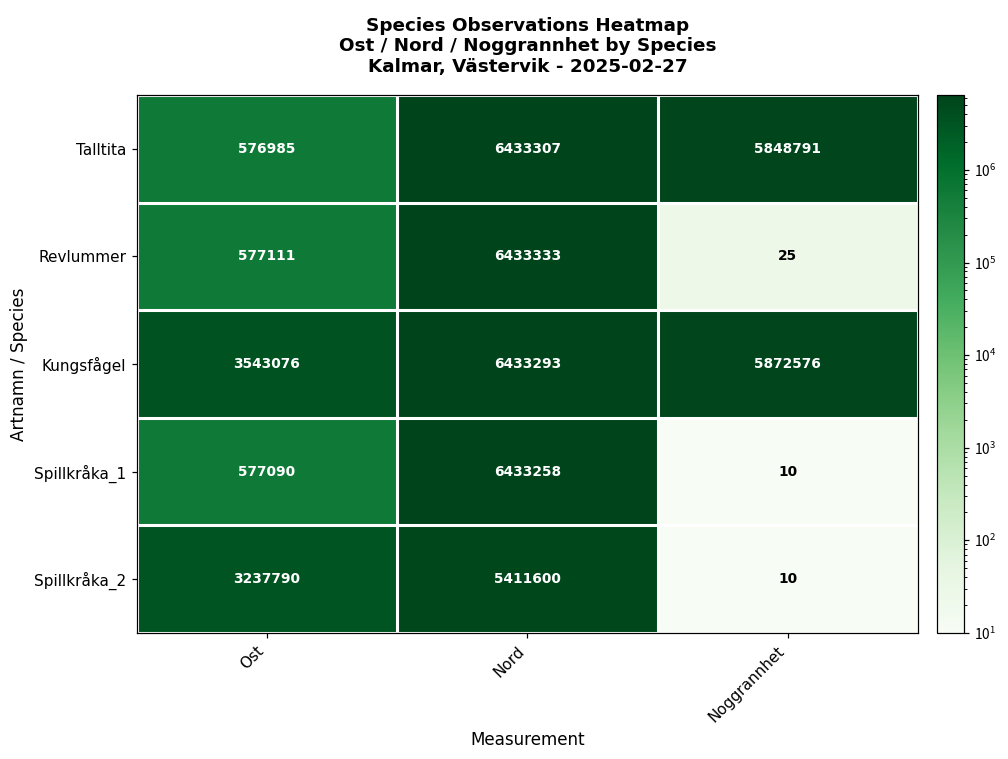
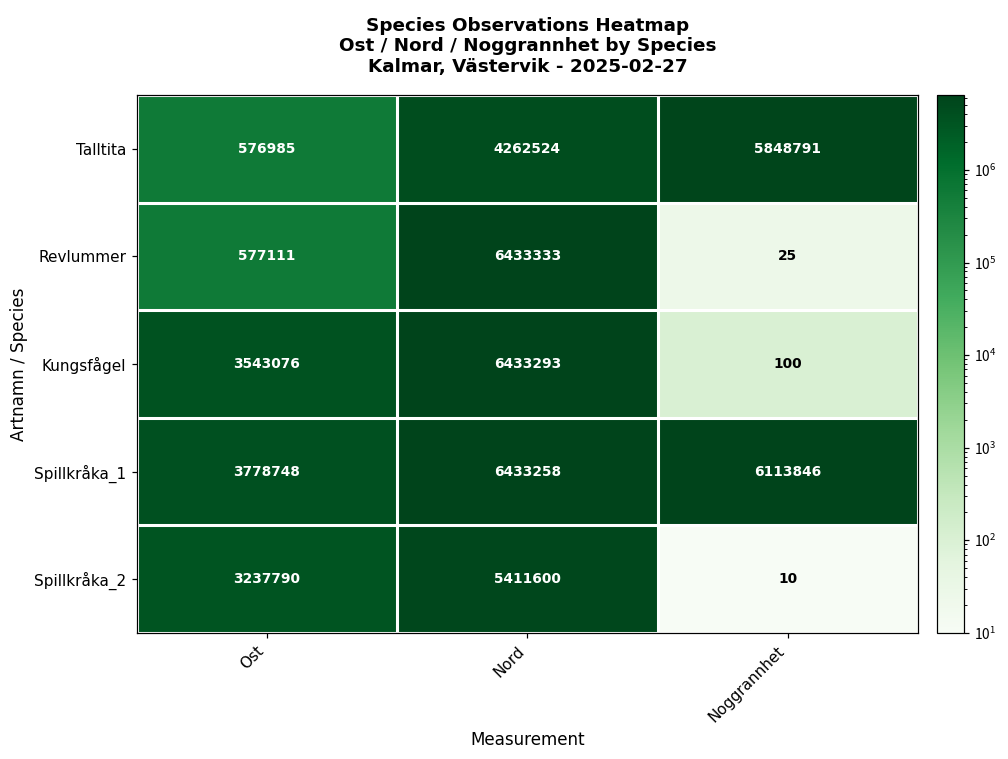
  {
    "Talltita": {
      "Ost": 576985,
-     "Nord": 6433307,
+     "Nord": 4262524,
      "Noggrannhet": 5848791
    },
    "Revlummer": {
      "Ost": 577111,
      "Nord": 6433333,
      "Noggrannhet": 25
    },
    "Kungsfågel": {
      "Ost": 3543076,
      "Nord": 6433293,
-     "Noggrannhet": 5872576
+     "Noggrannhet": 100
    },
    "Spillkråka_1": {
-     "Ost": 577090,
+     "Ost": 3778748,
      "Nord": 6433258,
-     "Noggrannhet": 10
+     "Noggrannhet": 6113846
    },
    "Spillkråka_2": {
      "Ost": 3237790,
      "Nord": 5411600,
      "Noggrannhet": 10
    }
  }
